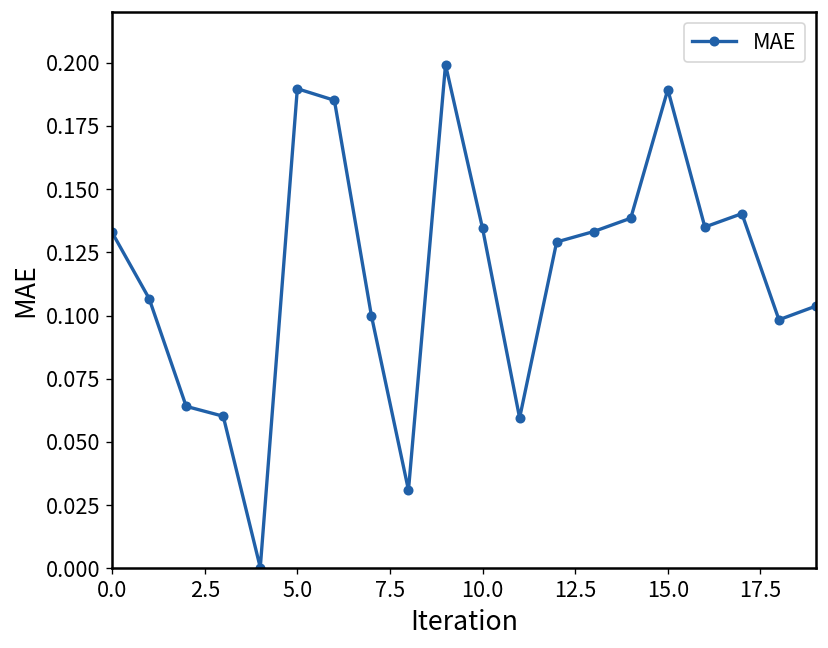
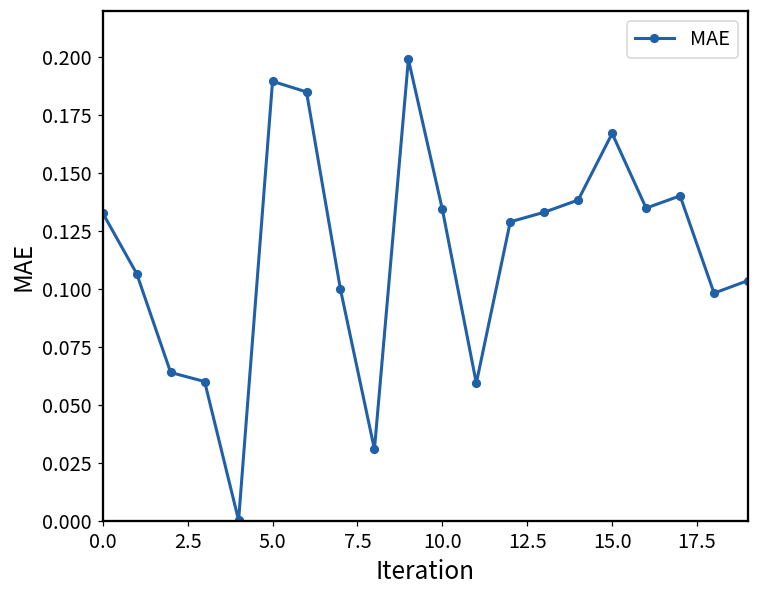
  {
    "0.0": 0.133,
    "5.0": 0.190,
    "10.0": 0.134,
-   "15.0": 0.189
+   "15.0": 0.167
  }
